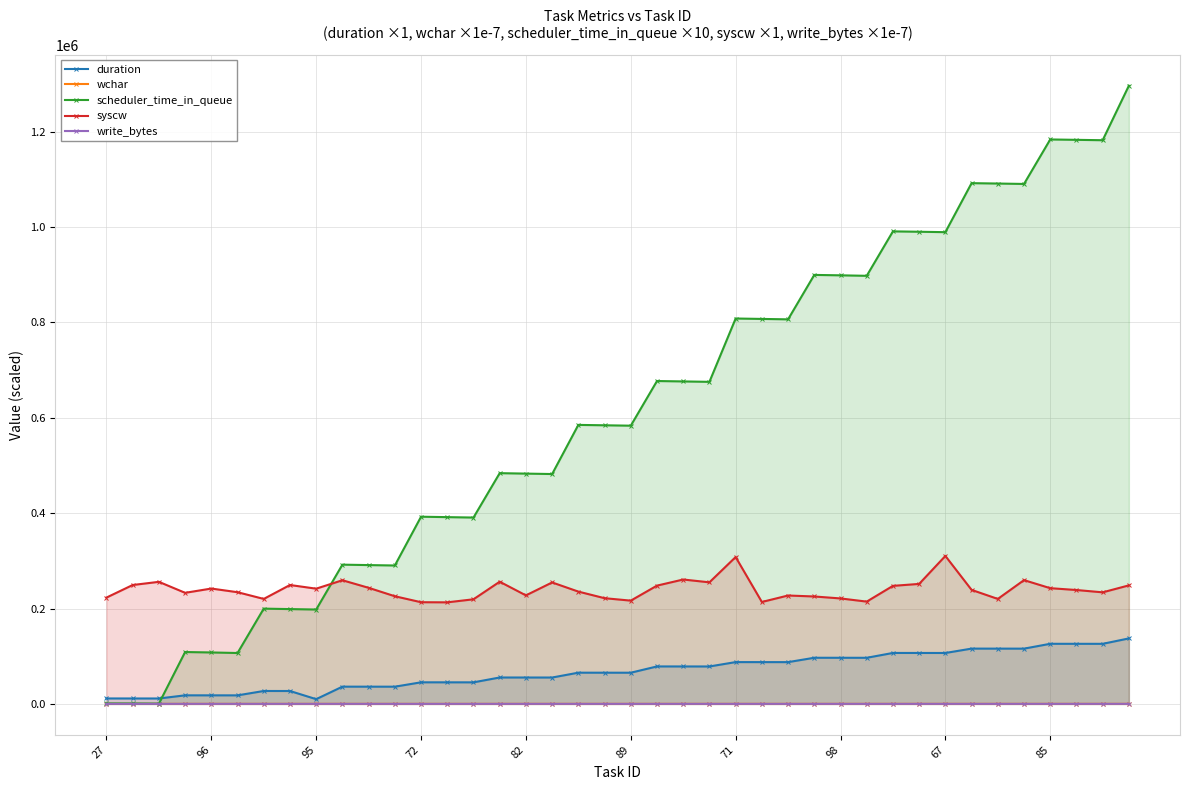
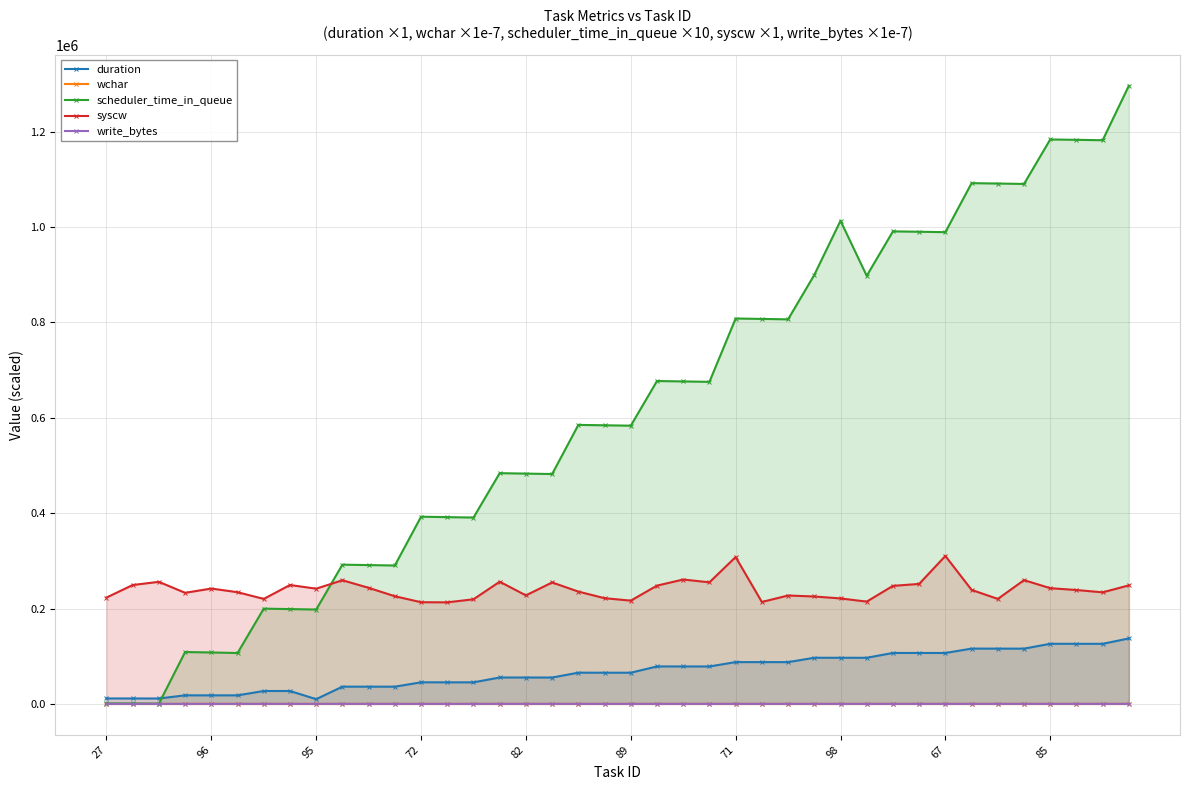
  {
    "duration": {
      "96": 20000,
      "95": 10000,
      "72": 50000,
      "82": 60000,
      "89": 70000,
      "71": 90000,
      "98": 100000,
      "67": 110000,
      "85": 130000
    },
    "write_bytes": {
      "96": 0,
      "95": 0,
      "72": 0,
      "82": 0,
      "89": 0,
      "71": 0,
      "98": 0,
      "67": 0,
      "85": 0
    },
    "scheduler_time_in_queue": {
      "96": 110000,
      "95": 200000,
      "72": 390000,
      "82": 480000,
      "89": 580000,
      "71": 810000,
-     "98": 900000,
+     "98": 1010000,
      "67": 990000,
      "85": 1180000
    },
    "syscw": {
      "96": 240000,
      "95": 240000,
      "72": 210000,
      "82": 230000,
      "89": 220000,
      "71": 310000,
      "98": 220000,
      "67": 310000,
      "85": 240000
    }
  }
